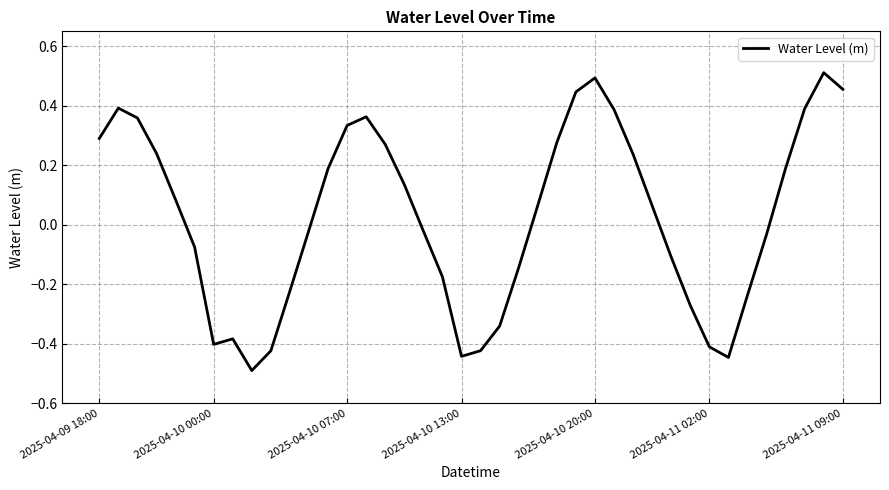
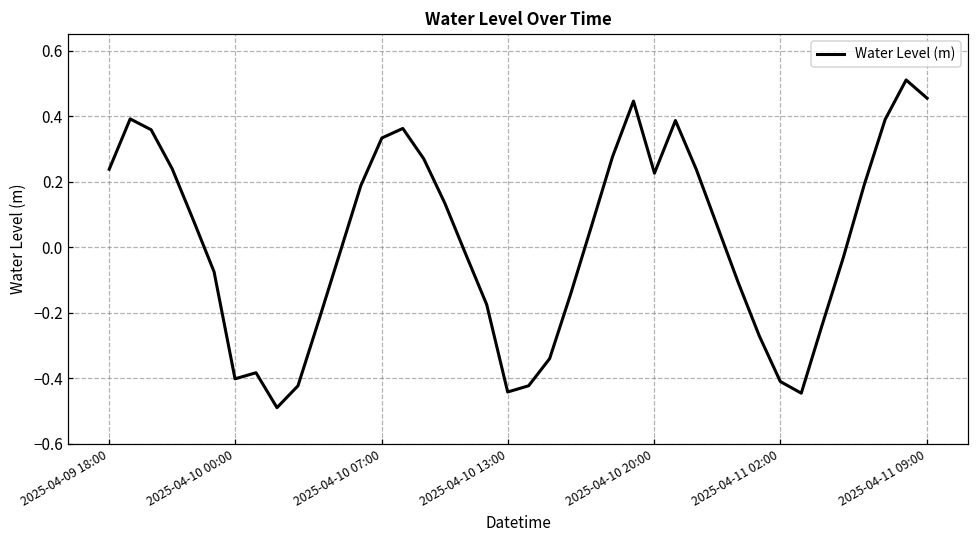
  {
-   "2025-04-09 18:00": 0.29,
+   "2025-04-09 18:00": 0.24,
    "2025-04-10 00:00": -0.40,
    "2025-04-10 07:00": 0.33,
    "2025-04-10 13:00": -0.44,
-   "2025-04-10 20:00": 0.49,
+   "2025-04-10 20:00": 0.23,
    "2025-04-11 02:00": -0.41,
    "2025-04-11 09:00": 0.46
  }
